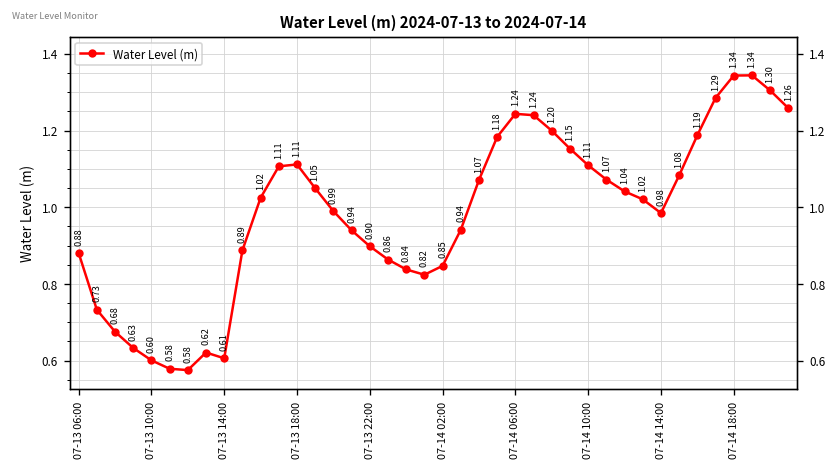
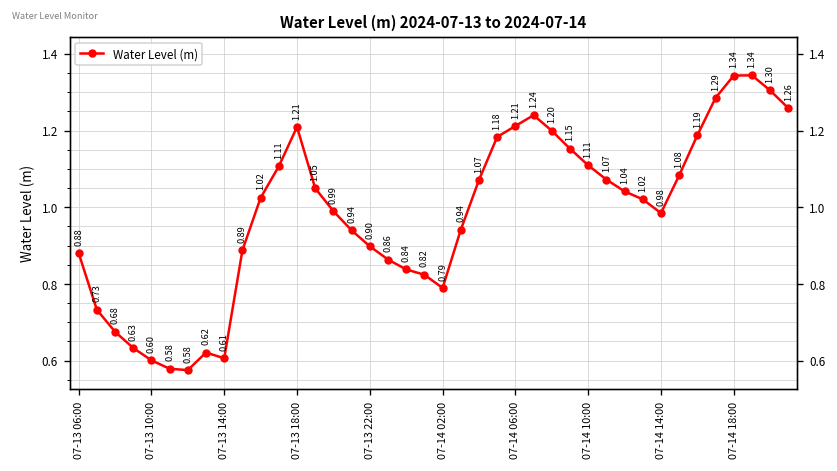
  {
    "07-13 06:00": 0.88,
    "07-13 10:00": 0.60,
    "07-13 14:00": 0.61,
-   "07-13 18:00": 1.11,
+   "07-13 18:00": 1.21,
    "07-13 22:00": 0.90,
-   "07-14 02:00": 0.85,
-   "07-14 06:00": 1.24,
+   "07-14 02:00": 0.79,
+   "07-14 06:00": 1.21,
    "07-14 10:00": 1.11,
    "07-14 14:00": 0.98,
    "07-14 18:00": 1.34
  }
